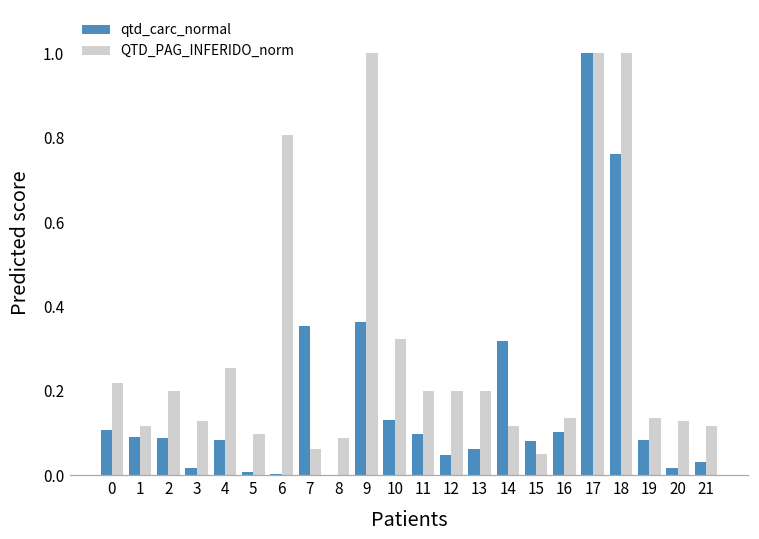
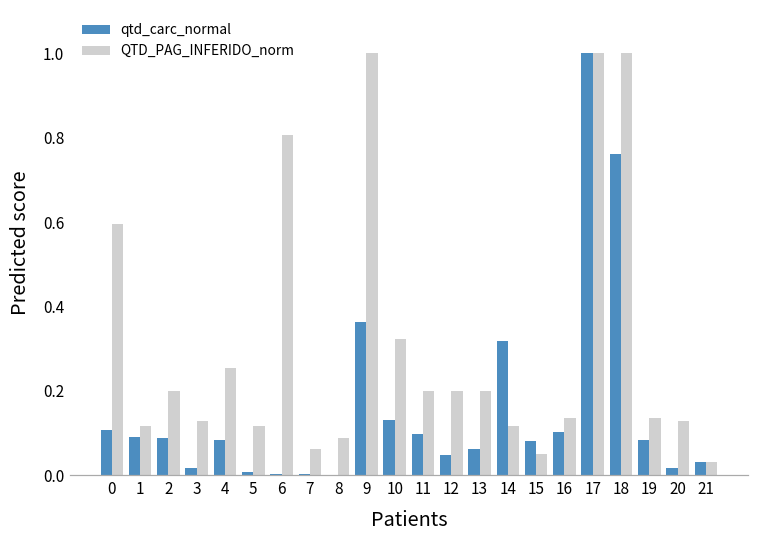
  {
    "qtd_carc_normal": {
      "0": 0.11,
      "1": 0.09,
      "2": 0.09,
      "3": 0.02,
      "4": 0.08,
      "5": 0.01,
-     "7": 0.35,
+     "7": 0.00,
      "8": 0.00,
      "9": 0.36,
      "10": 0.13,
      "11": 0.10,
      "12": 0.05,
      "13": 0.06,
      "14": 0.32,
      "15": 0.08,
      "16": 0.10,
      "17": 1.00,
      "18": 0.76,
      "19": 0.08,
      "20": 0.02,
      "21": 0.03
    },
    "QTD_PAG_INFERIDO_norm": {
-     "0": 0.22,
+     "0": 0.59,
      "1": 0.12,
      "2": 0.20,
      "3": 0.13,
      "4": 0.25,
-     "5": 0.10,
+     "5": 0.12,
      "6": 0.81,
      "7": 0.06,
      "8": 0.09,
      "9": 1.00,
      "10": 0.32,
      "11": 0.20,
      "12": 0.20,
      "13": 0.20,
      "14": 0.12,
      "15": 0.05,
      "16": 0.14,
      "17": 1.00,
      "18": 1.00,
      "19": 0.14,
      "20": 0.13,
-     "21": 0.12
+     "21": 0.03
    }
  }
